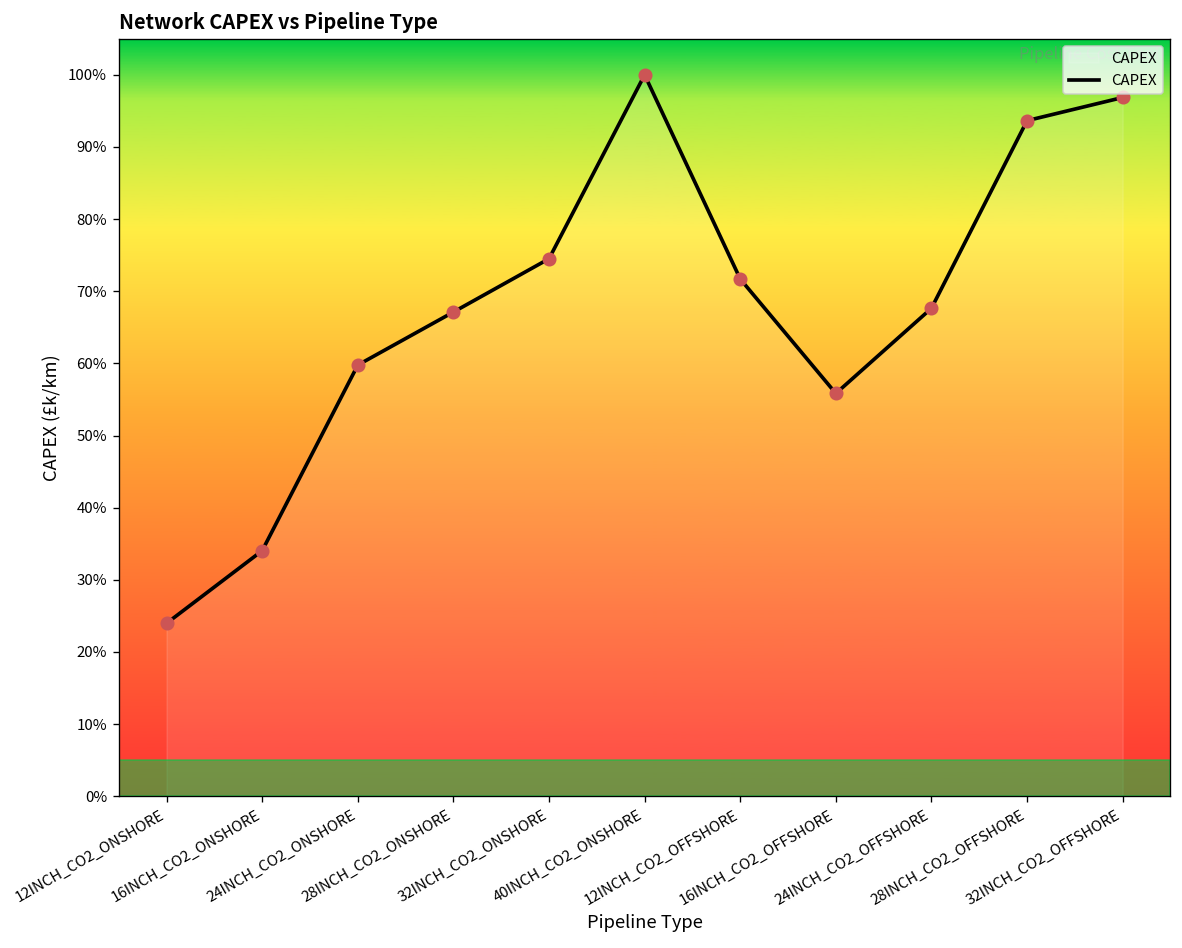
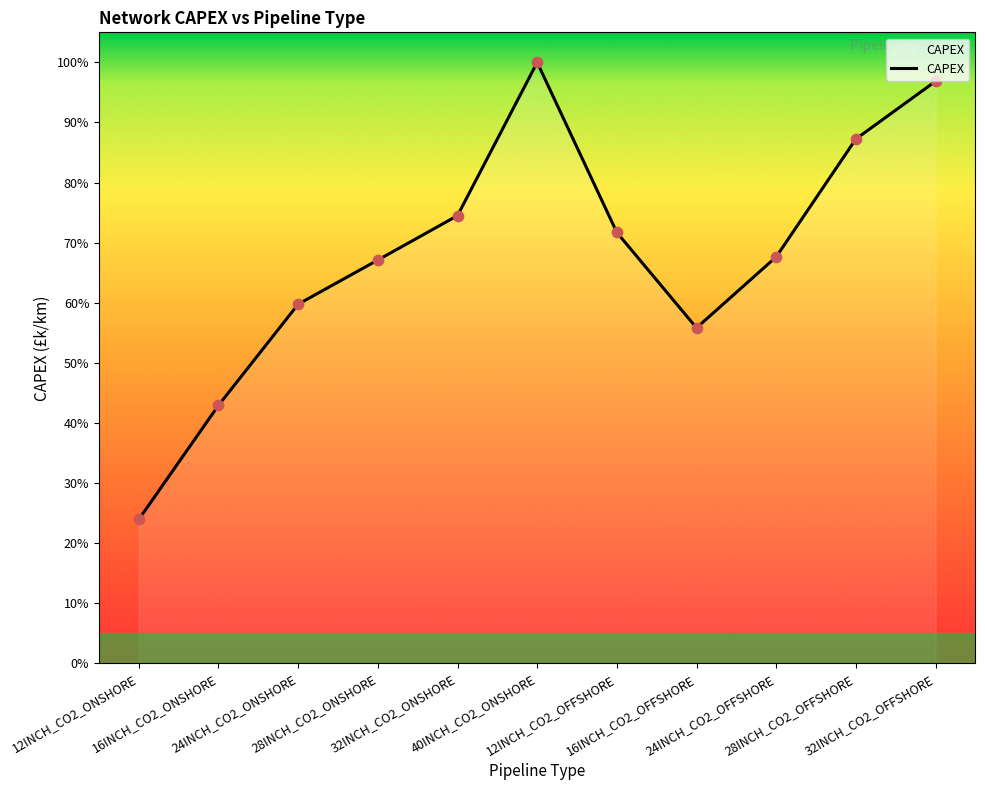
  {
    "12INCH_CO2_ONSHORE": "24%",
-   "16INCH_CO2_ONSHORE": "34%",
+   "16INCH_CO2_ONSHORE": "43%",
    "24INCH_CO2_ONSHORE": "60%",
    "28INCH_CO2_ONSHORE": "67%",
    "32INCH_CO2_ONSHORE": "75%",
    "40INCH_CO2_ONSHORE": "100%",
    "12INCH_CO2_OFFSHORE": "72%",
    "16INCH_CO2_OFFSHORE": "56%",
    "24INCH_CO2_OFFSHORE": "68%",
-   "28INCH_CO2_OFFSHORE": "94%",
+   "28INCH_CO2_OFFSHORE": "87%",
    "32INCH_CO2_OFFSHORE": "97%"
  }
